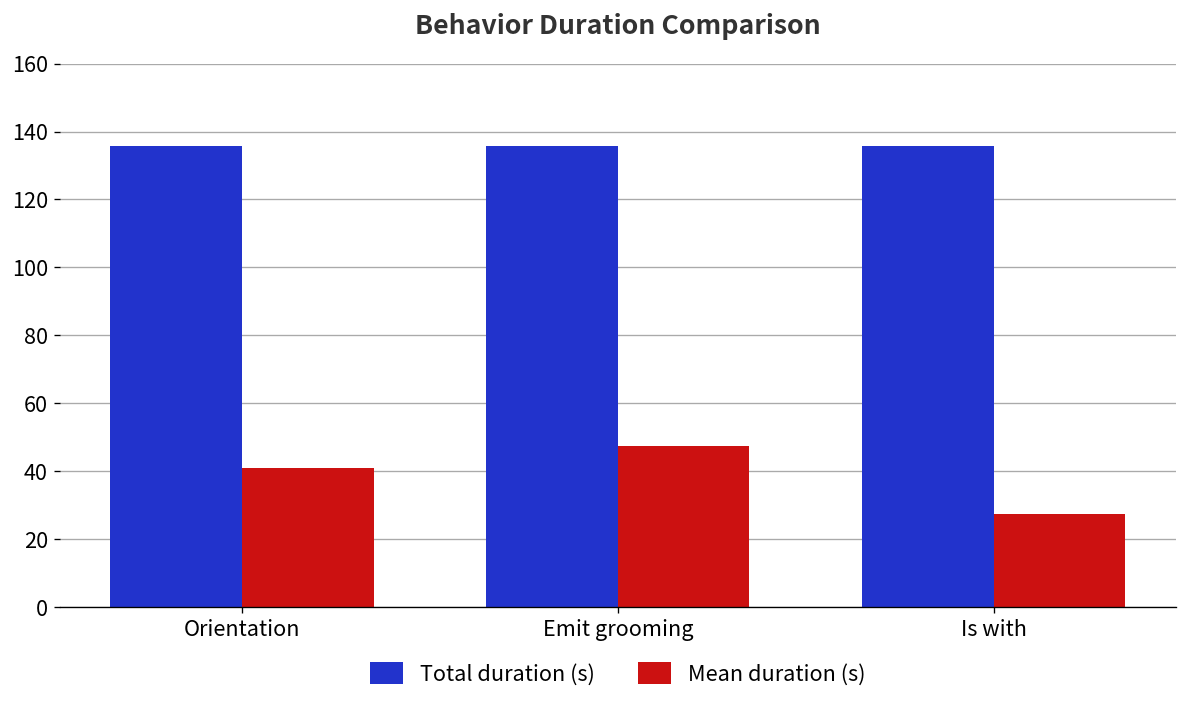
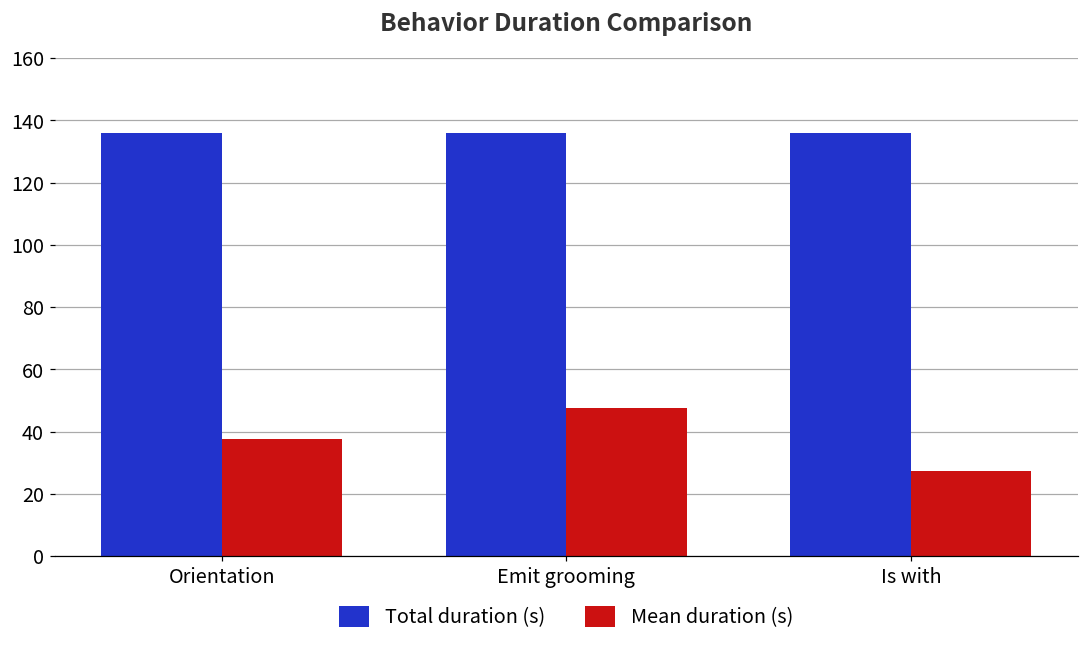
  {
    "Total duration (s)": {
      "Orientation": 136,
      "Emit grooming": 136,
      "Is with": 136
    },
    "Mean duration (s)": {
-     "Orientation": 41,
+     "Orientation": 38,
      "Emit grooming": 47,
      "Is with": 27
    }
  }
